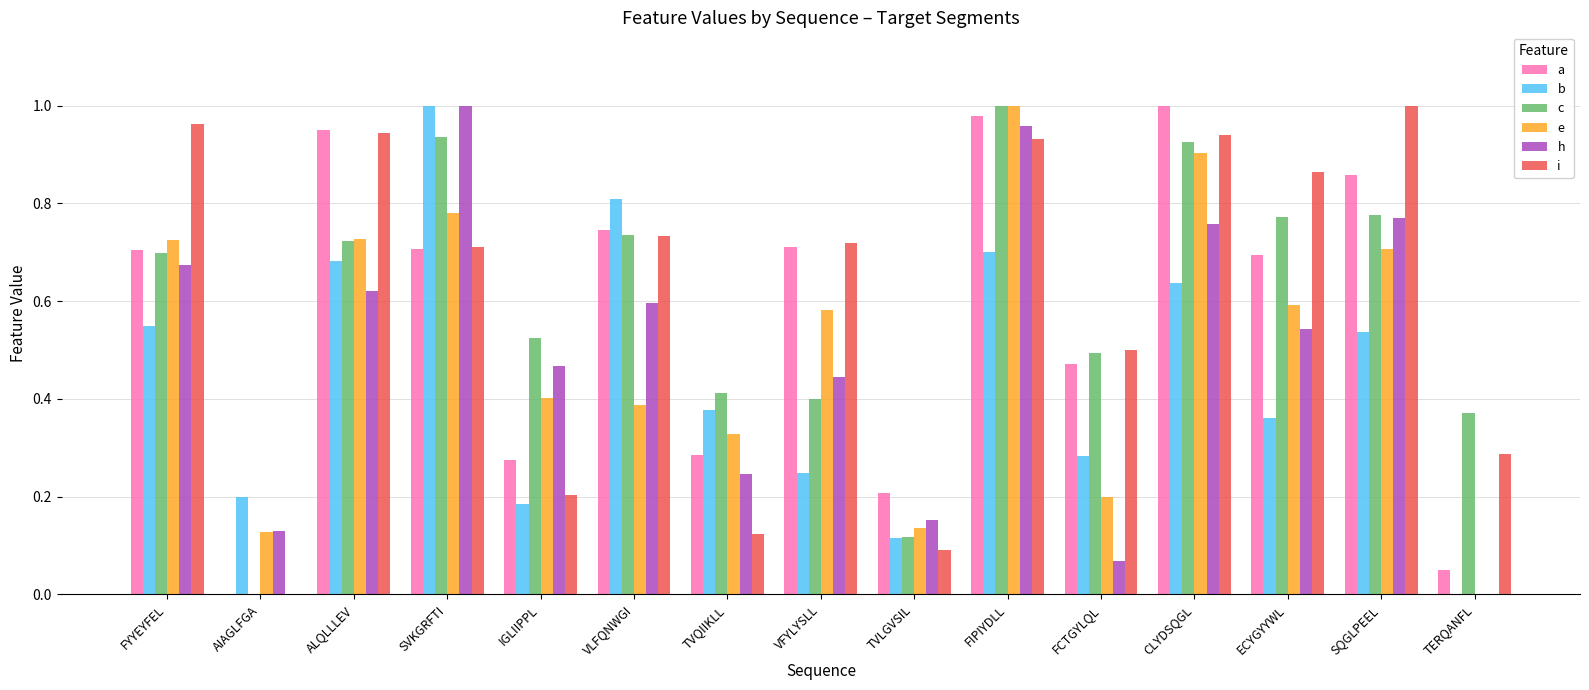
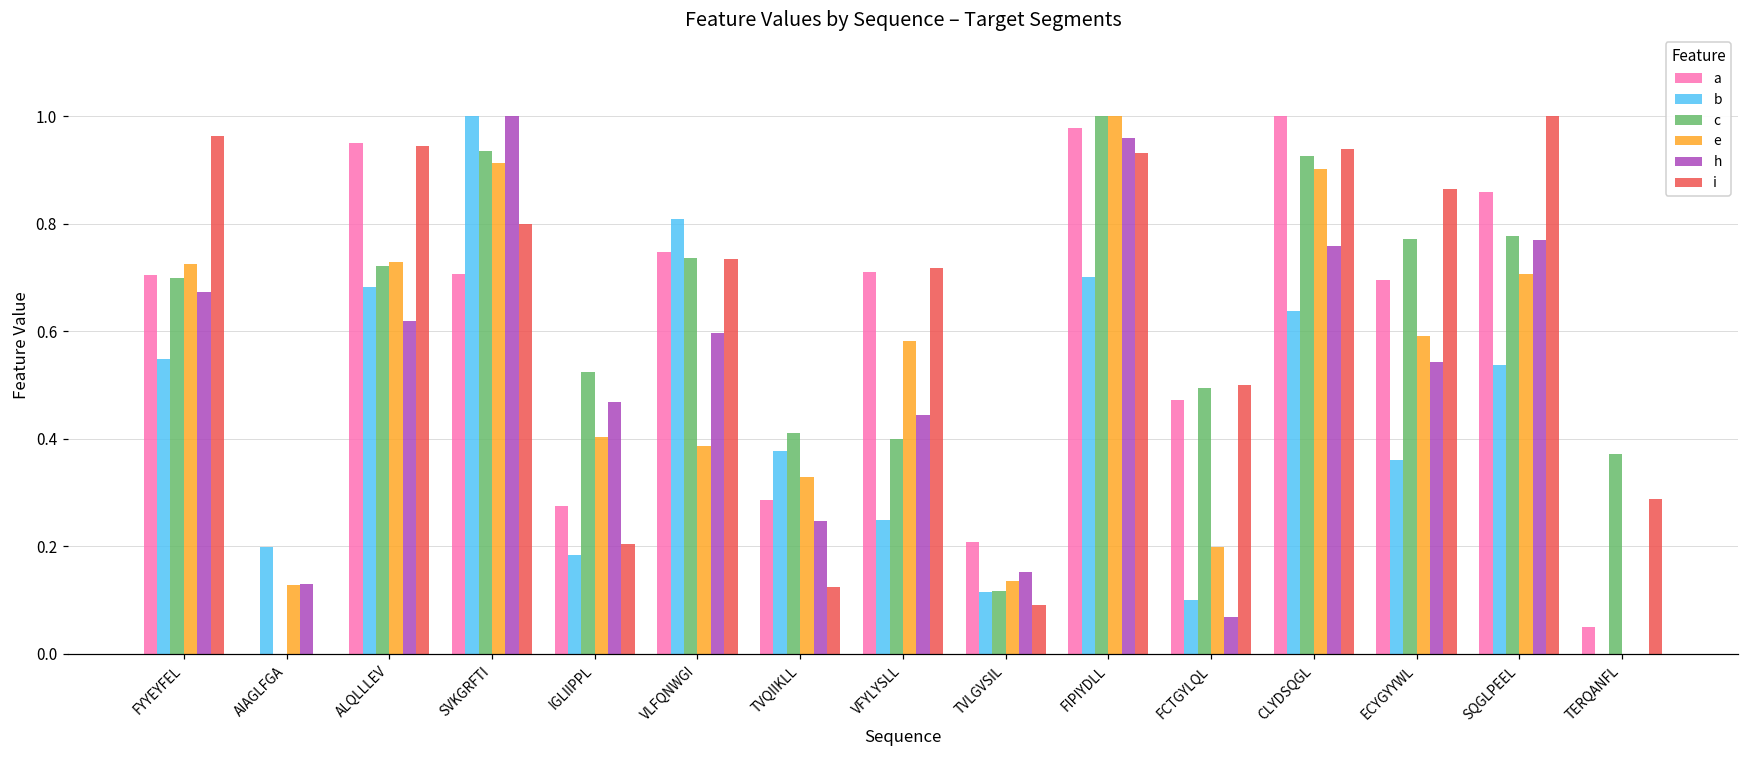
  {
    "a": {
      "FYYEYFEL": 0.70,
      "AIAGLFGA": 0.00,
      "ALQLLLEV": 0.95,
      "SVKGRFTI": 0.71,
      "IGLIIPPL": 0.28,
      "VLFQNWGI": 0.75,
      "TVQIIKLL": 0.29,
      "VFYLYSLL": 0.71,
      "TVLGVSIL": 0.21,
      "FIPIYDLL": 0.98,
      "FCTGYLQL": 0.47,
      "CLYDSQGL": 1.00,
      "ECYGYYWL": 0.69,
      "SQGLPEEL": 0.86,
      "TERQANFL": 0.05
    },
    "b": {
      "FYYEYFEL": 0.55,
      "AIAGLFGA": 0.20,
      "ALQLLLEV": 0.68,
      "SVKGRFTI": 1.00,
      "IGLIIPPL": 0.18,
      "VLFQNWGI": 0.81,
      "TVQIIKLL": 0.38,
      "VFYLYSLL": 0.25,
      "TVLGVSIL": 0.12,
      "FIPIYDLL": 0.70,
-     "FCTGYLQL": 0.28,
+     "FCTGYLQL": 0.10,
      "CLYDSQGL": 0.64,
      "ECYGYYWL": 0.36,
      "SQGLPEEL": 0.54,
      "TERQANFL": 0.00
    },
    "c": {
      "FYYEYFEL": 0.70,
      "AIAGLFGA": 0.00,
      "ALQLLLEV": 0.72,
      "SVKGRFTI": 0.93,
      "IGLIIPPL": 0.52,
      "VLFQNWGI": 0.74,
      "TVQIIKLL": 0.41,
      "VFYLYSLL": 0.40,
      "TVLGVSIL": 0.12,
      "FIPIYDLL": 1.00,
      "FCTGYLQL": 0.49,
      "CLYDSQGL": 0.93,
      "ECYGYYWL": 0.77,
      "SQGLPEEL": 0.78,
      "TERQANFL": 0.37
    },
    "e": {
      "FYYEYFEL": 0.73,
      "AIAGLFGA": 0.13,
      "ALQLLLEV": 0.73,
-     "SVKGRFTI": 0.78,
+     "SVKGRFTI": 0.91,
      "IGLIIPPL": 0.40,
      "VLFQNWGI": 0.39,
      "TVQIIKLL": 0.33,
      "VFYLYSLL": 0.58,
      "TVLGVSIL": 0.14,
      "FIPIYDLL": 1.00,
      "FCTGYLQL": 0.20,
      "CLYDSQGL": 0.90,
      "ECYGYYWL": 0.59,
      "SQGLPEEL": 0.71,
      "TERQANFL": 0.00
    },
    "h": {
      "FYYEYFEL": 0.67,
      "AIAGLFGA": 0.13,
      "ALQLLLEV": 0.62,
      "SVKGRFTI": 1.00,
      "IGLIIPPL": 0.47,
      "VLFQNWGI": 0.60,
      "TVQIIKLL": 0.25,
      "VFYLYSLL": 0.44,
      "TVLGVSIL": 0.15,
      "FIPIYDLL": 0.96,
      "FCTGYLQL": 0.07,
      "CLYDSQGL": 0.76,
      "ECYGYYWL": 0.54,
      "SQGLPEEL": 0.77,
      "TERQANFL": 0.00
    },
    "i": {
      "FYYEYFEL": 0.96,
      "AIAGLFGA": 0.00,
      "ALQLLLEV": 0.94,
-     "SVKGRFTI": 0.71,
+     "SVKGRFTI": 0.80,
      "IGLIIPPL": 0.20,
      "VLFQNWGI": 0.73,
      "TVQIIKLL": 0.12,
      "VFYLYSLL": 0.72,
      "TVLGVSIL": 0.09,
      "FIPIYDLL": 0.93,
      "FCTGYLQL": 0.50,
      "CLYDSQGL": 0.94,
      "ECYGYYWL": 0.86,
      "SQGLPEEL": 1.00,
      "TERQANFL": 0.29
    }
  }
